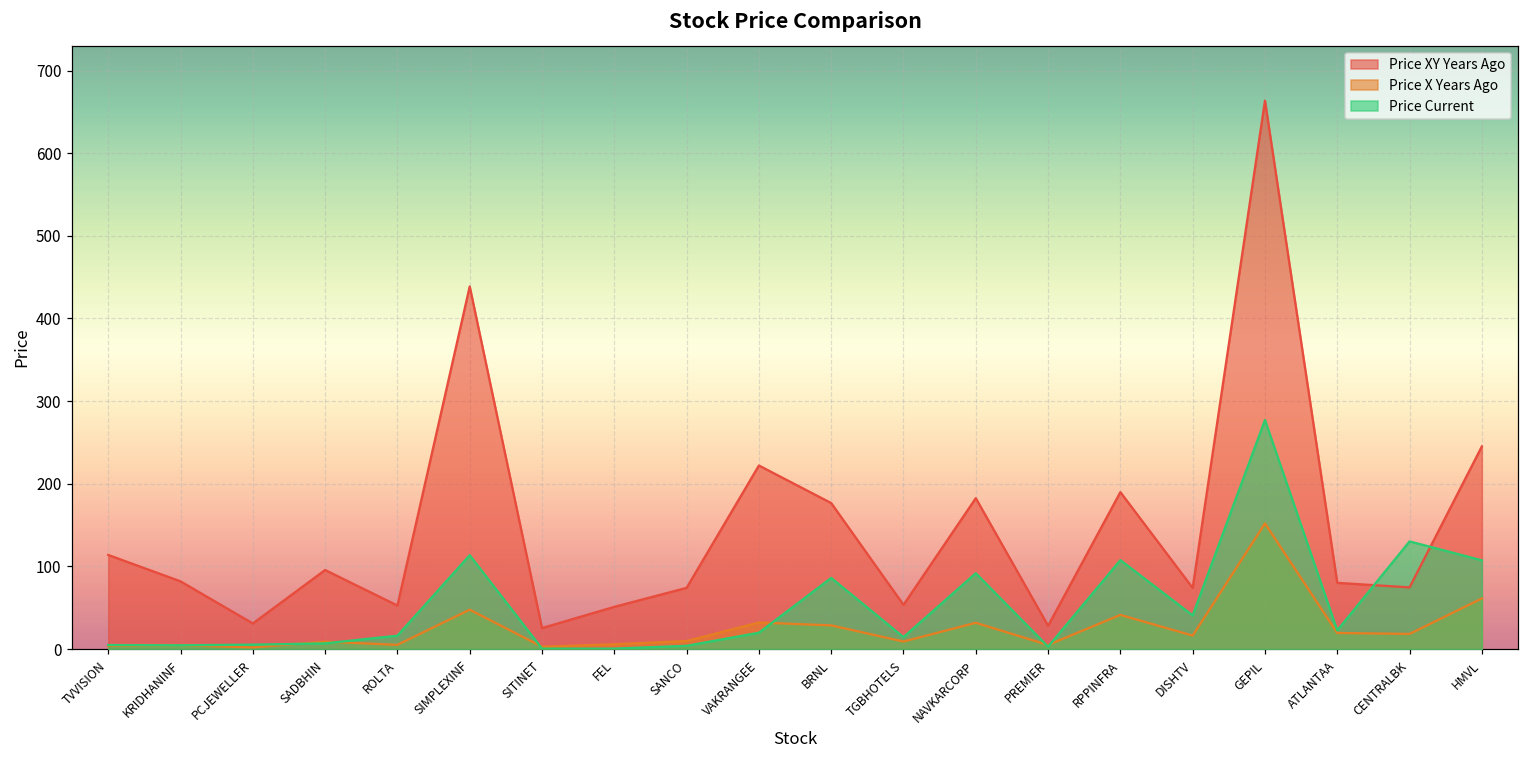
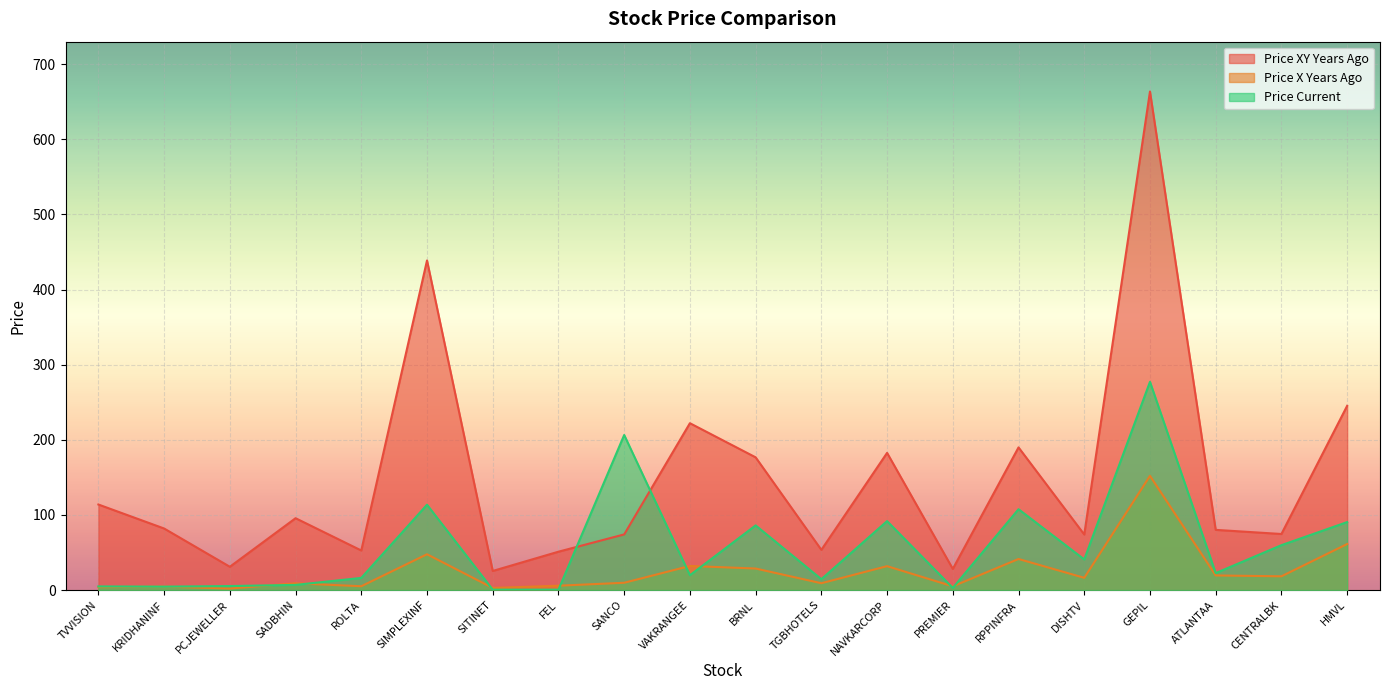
  {
    "Price Current": {
      "ROLTA": 20,
      "SIMPLEXINF": 110,
      "FEL": 0,
-     "SANCO": 0,
+     "SANCO": 210,
      "VAKRANGEE": 20,
      "BRNL": 90,
      "TGBHOTELS": 10,
      "NAVKARCORP": 90,
      "RPPINFRA": 110,
      "DISHTV": 40,
      "GEPIL": 280,
-     "CENTRALBK": 130,
-     "HMVL": 110
+     "CENTRALBK": 60,
+     "HMVL": 90
    }
  }
